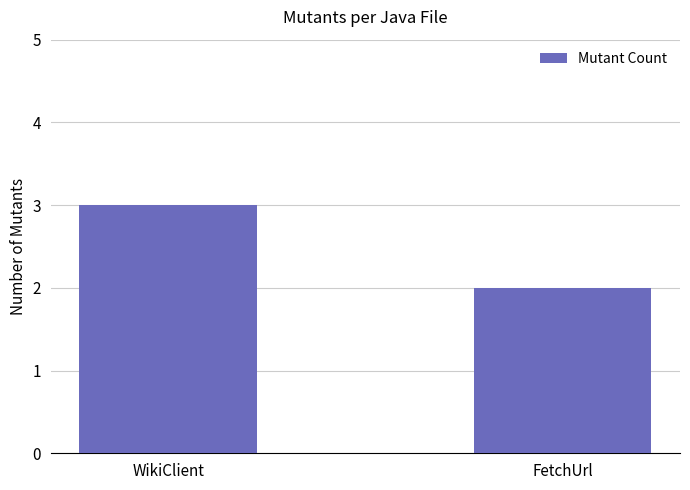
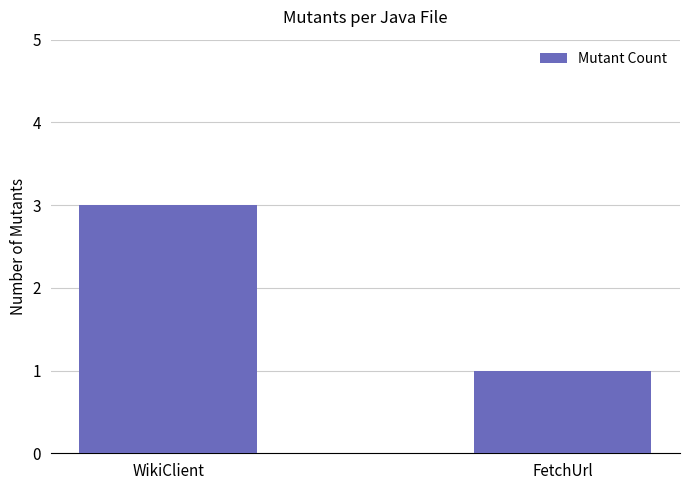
  {
    "WikiClient": 3,
-   "FetchUrl": 2
+   "FetchUrl": 1
  }
